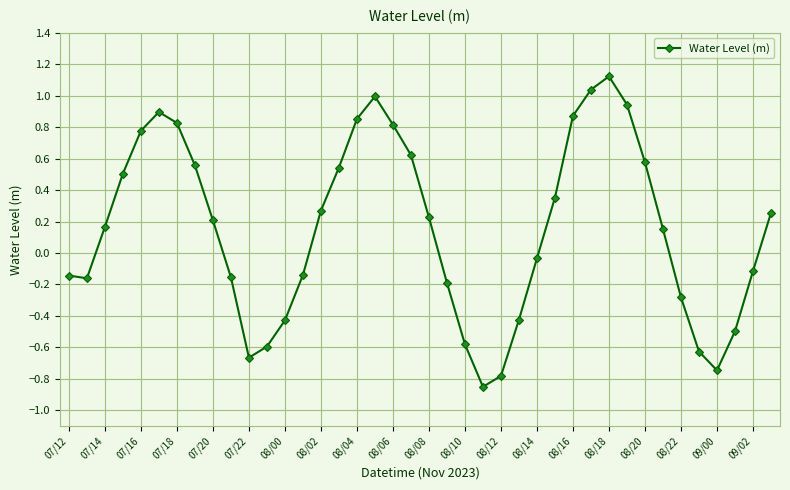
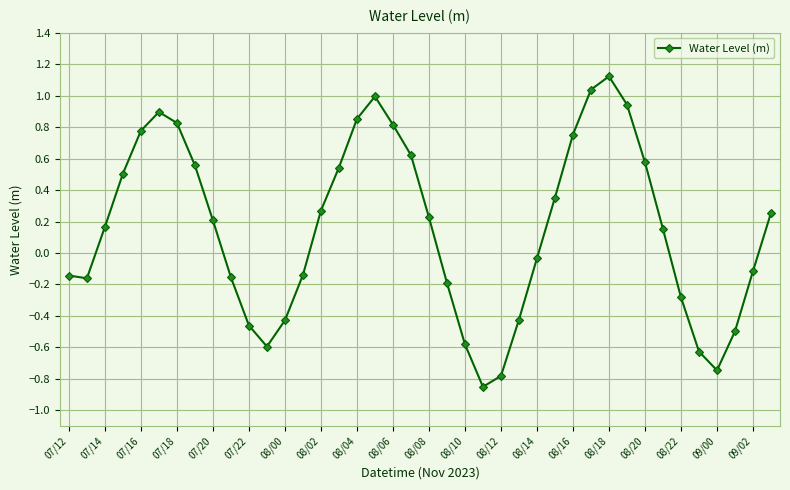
  {
    "07/12": -0.14,
    "07/14": 0.17,
    "07/16": 0.78,
    "07/18": 0.83,
    "07/20": 0.21,
-   "07/22": -0.67,
+   "07/22": -0.46,
    "08/00": -0.43,
    "08/02": 0.27,
    "08/04": 0.85,
    "08/06": 0.82,
    "08/08": 0.23,
    "08/10": -0.58,
    "08/12": -0.78,
    "08/14": -0.03,
-   "08/16": 0.87,
+   "08/16": 0.75,
    "08/18": 1.12,
    "08/20": 0.58,
    "08/22": -0.28,
    "09/00": -0.75,
    "09/02": -0.12
  }
